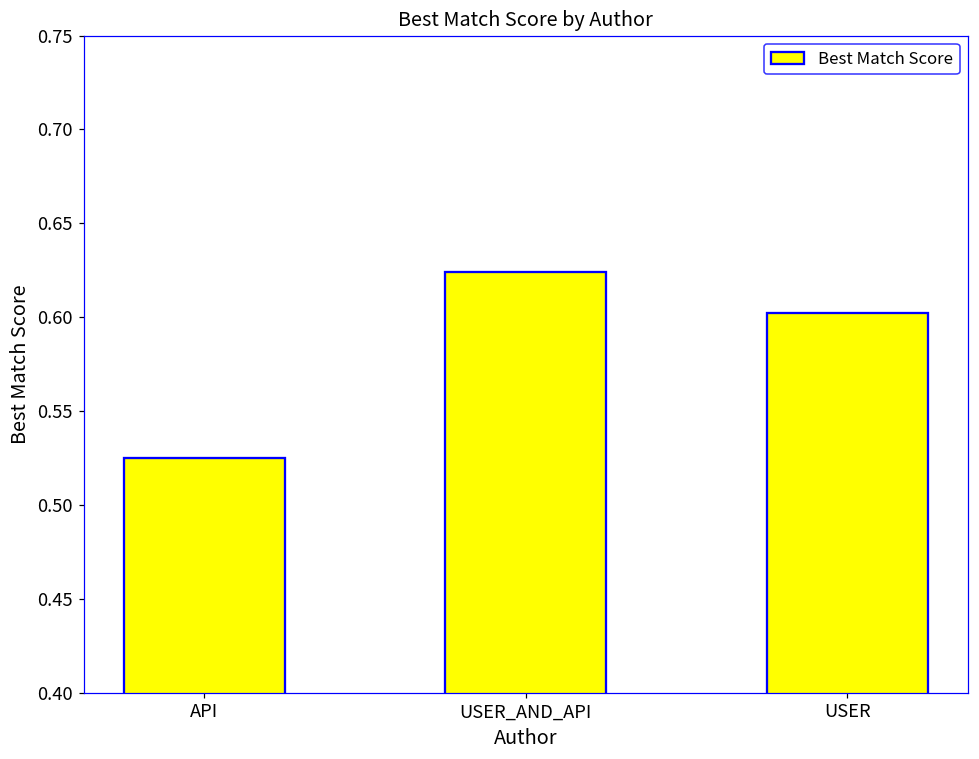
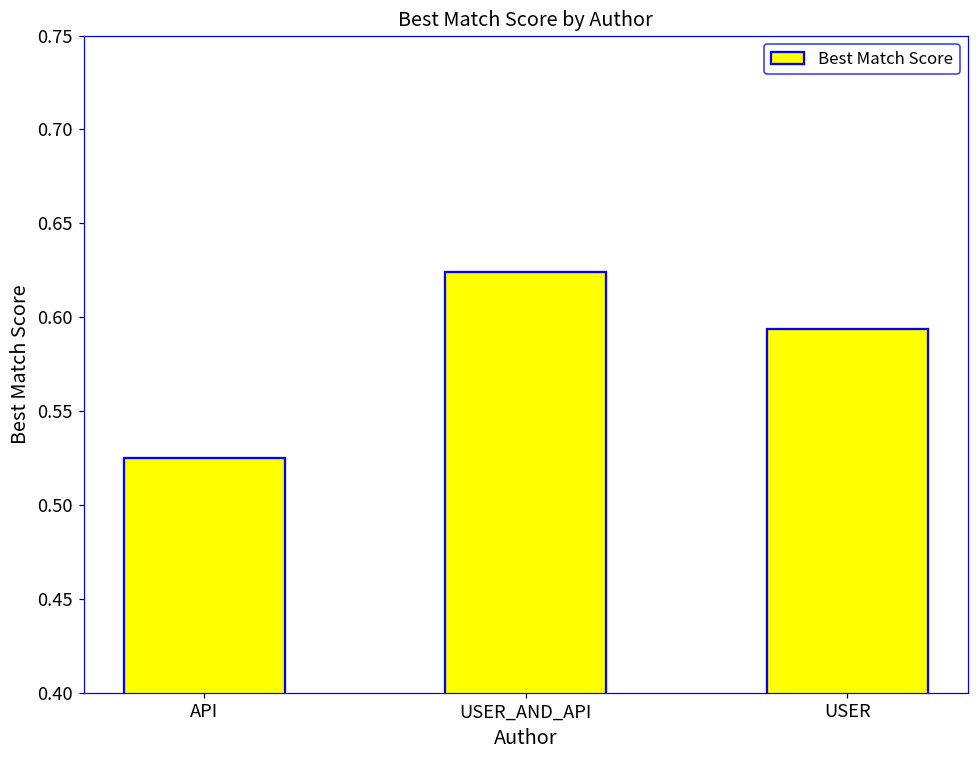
  {
    "API": 0.525,
    "USER_AND_API": 0.624,
-   "USER": 0.602
+   "USER": 0.594
  }
